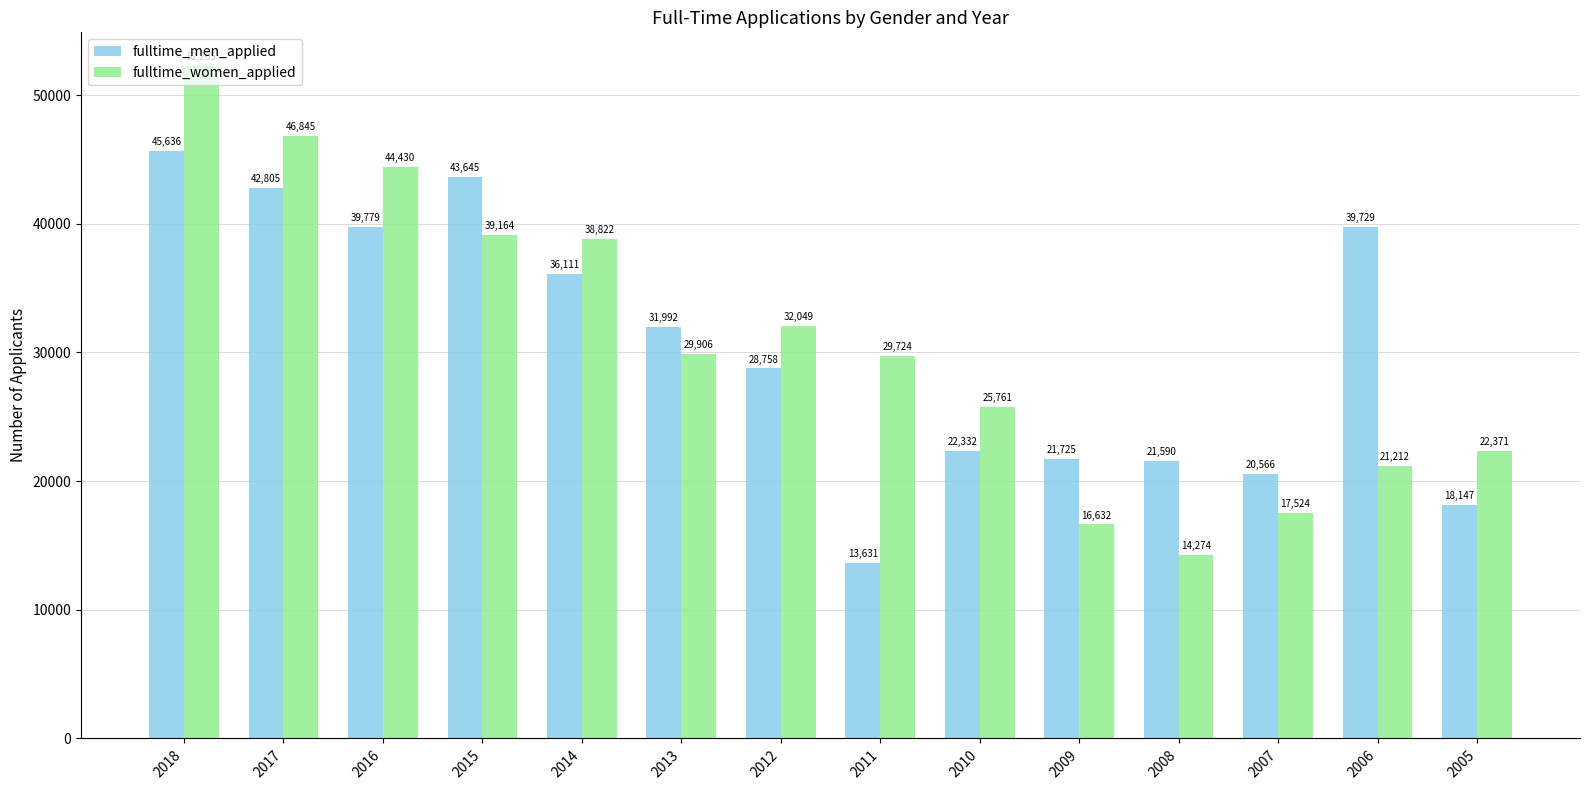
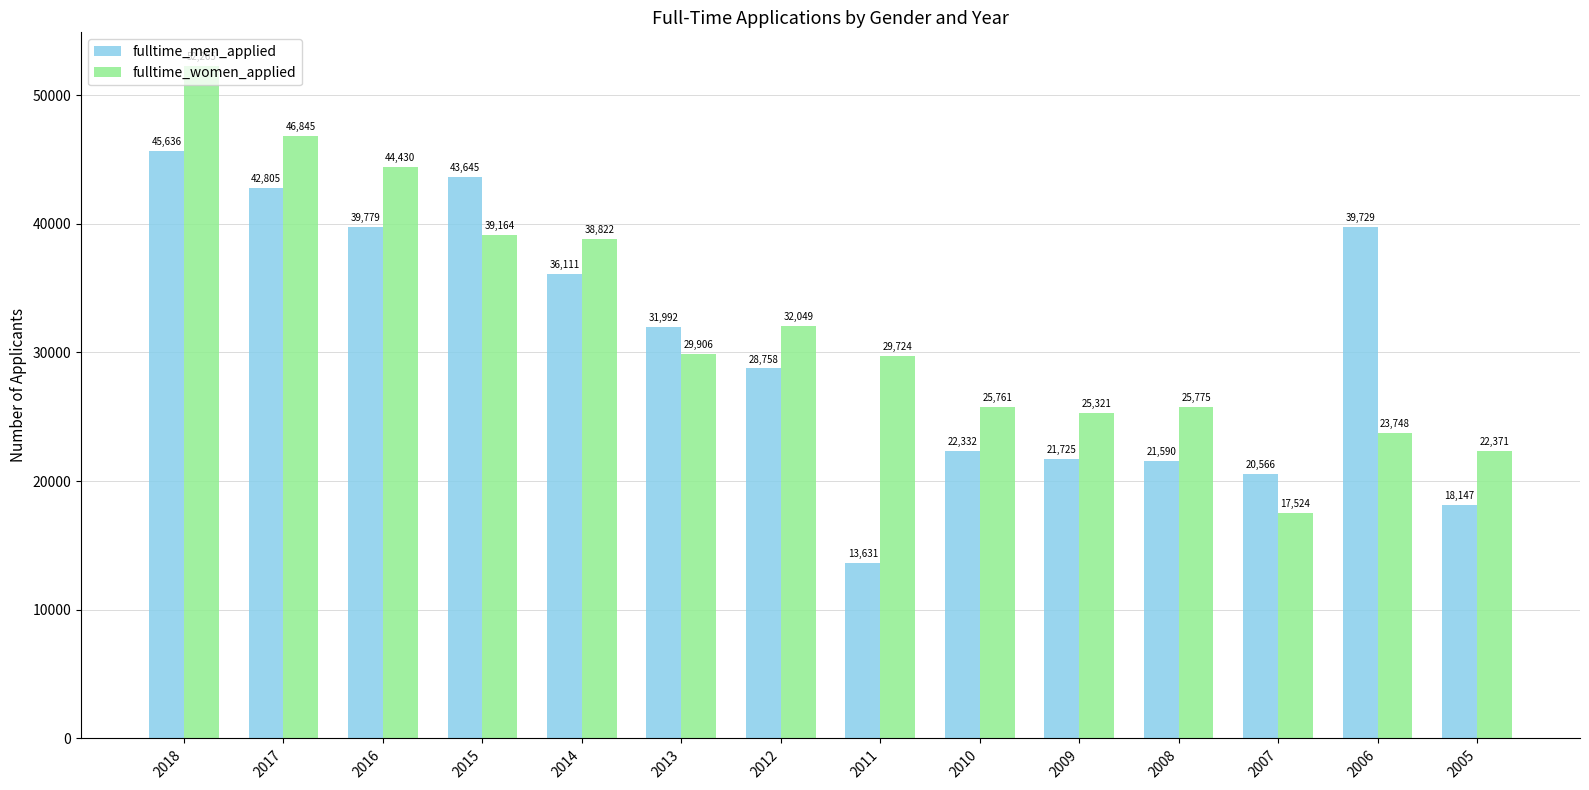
  {
    "fulltime_men_applied": {
      "2018": "45,636",
      "2017": "42,805",
      "2016": "39,779",
      "2015": "43,645",
      "2014": "36,111",
      "2013": "31,992",
      "2012": "28,758",
      "2011": "13,631",
      "2010": "22,332",
      "2009": "21,725",
      "2008": "21,590",
      "2007": "20,566",
      "2006": "39,729",
      "2005": "18,147"
    },
    "fulltime_women_applied": {
      "2017": "46,845",
      "2016": "44,430",
      "2015": "39,164",
      "2014": "38,822",
      "2013": "29,906",
      "2012": "32,049",
      "2011": "29,724",
      "2010": "25,761",
-     "2009": "16,632",
-     "2008": "14,274",
+     "2009": "25,321",
+     "2008": "25,775",
      "2007": "17,524",
-     "2006": "21,212",
+     "2006": "23,748",
      "2005": "22,371"
    }
  }
